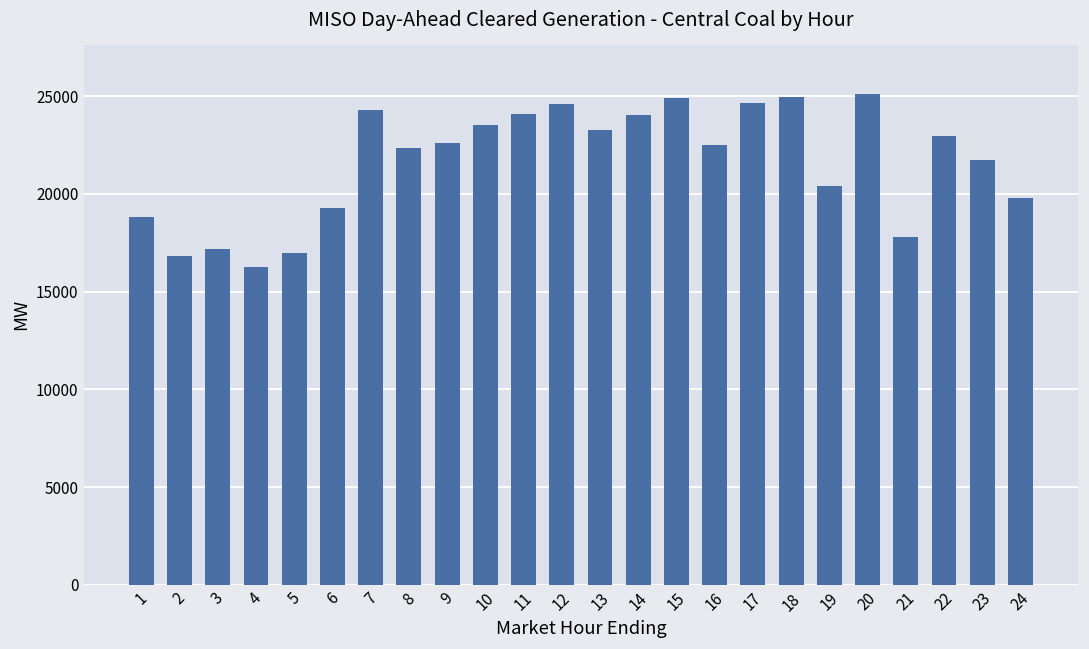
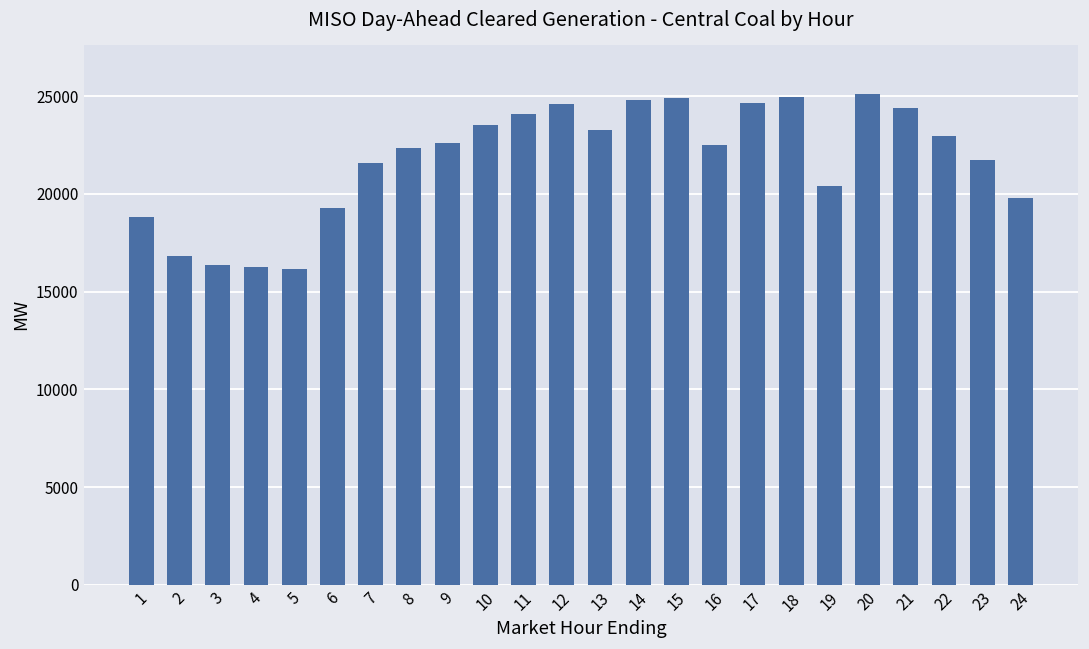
  {
    "1": 18800,
    "2": 16800,
-   "3": 17200,
+   "3": 16400,
    "4": 16200,
-   "5": 17000,
+   "5": 16200,
    "6": 19300,
-   "7": 24300,
+   "7": 21600,
    "8": 22400,
    "9": 22600,
    "10": 23500,
    "11": 24100,
    "12": 24600,
    "13": 23200,
-   "14": 24100,
+   "14": 24800,
    "15": 24900,
    "16": 22500,
    "17": 24600,
    "18": 24900,
    "19": 20400,
    "20": 25100,
-   "21": 17800,
+   "21": 24400,
    "22": 23000,
    "23": 21700,
    "24": 19800
  }
